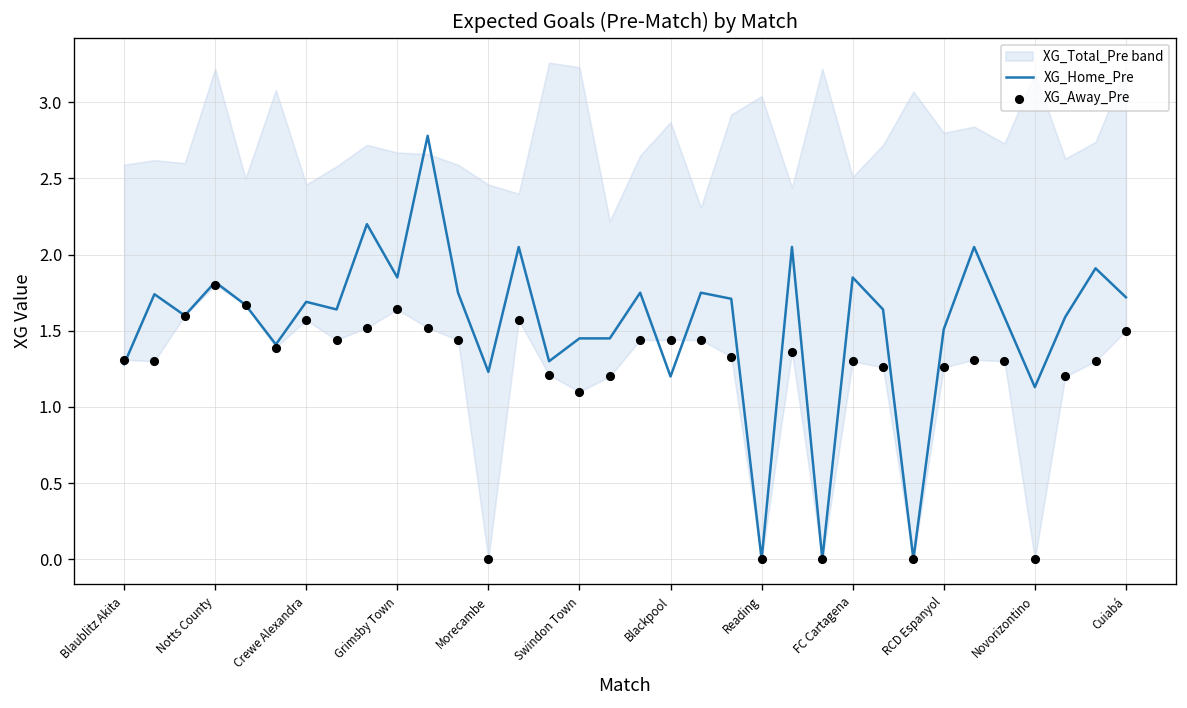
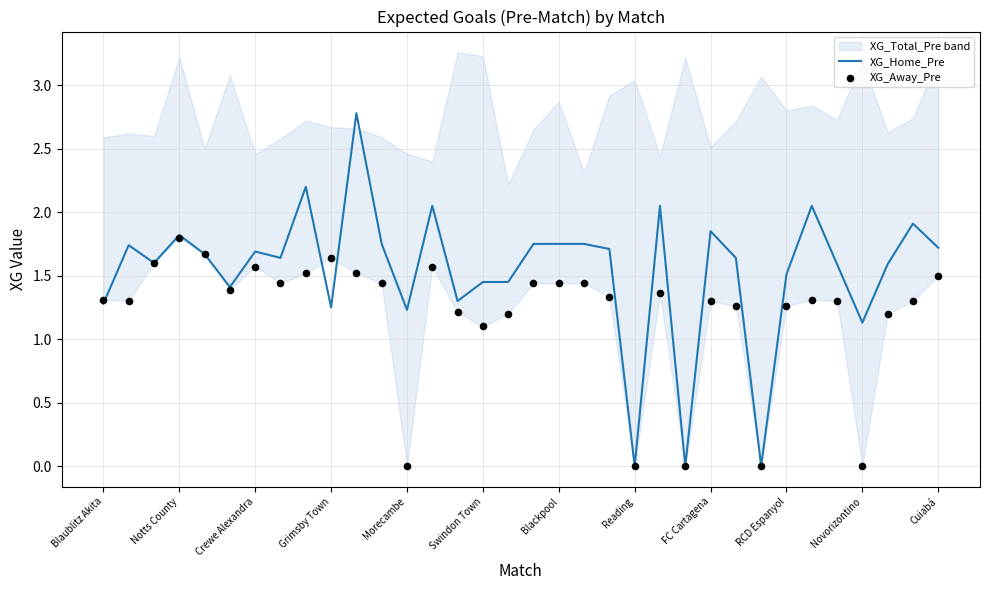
  {
    "XG_Home_Pre": {
      "Blaublitz Akita": 1.28,
      "Notts County": 1.82,
      "Crewe Alexandra": 1.69,
-     "Grimsby Town": 1.85,
+     "Grimsby Town": 1.25,
      "Morecambe": 1.23,
      "Swindon Town": 1.45,
-     "Blackpool": 1.20,
+     "Blackpool": 1.75,
      "FC Cartagena": 1.85,
      "RCD Espanyol": 1.51,
      "Novorizontino": 1.13,
      "Cuiabá": 1.72
    }
  }
